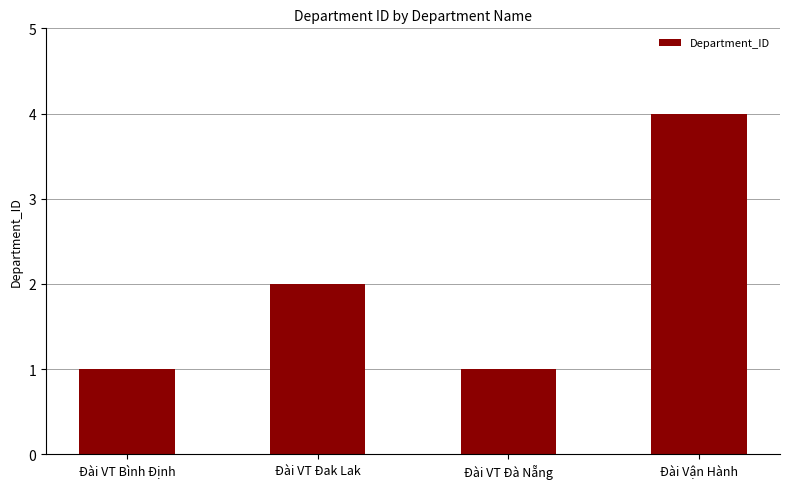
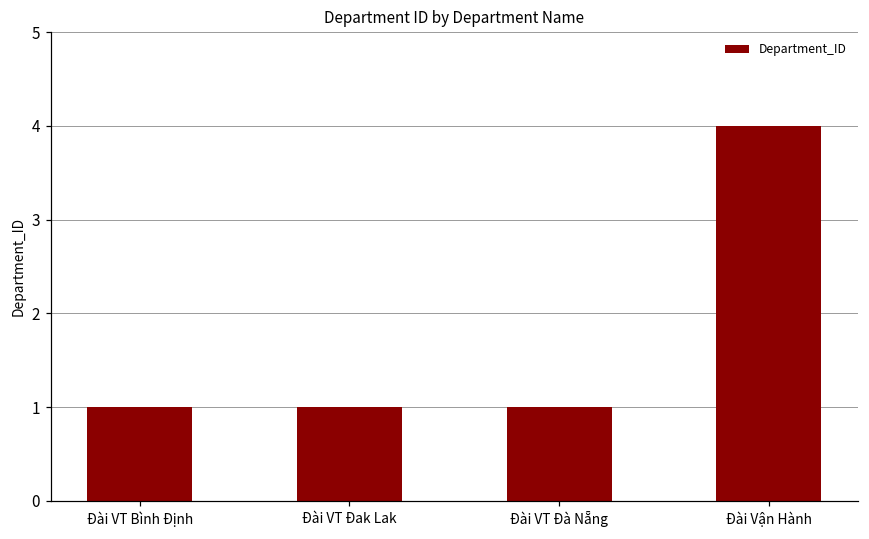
  {
    "Đài VT Bình Định": 1,
-   "Đài VT Đak Lak": 2,
+   "Đài VT Đak Lak": 1,
    "Đài VT Đà Nẵng": 1,
    "Đài Vận Hành": 4
  }
